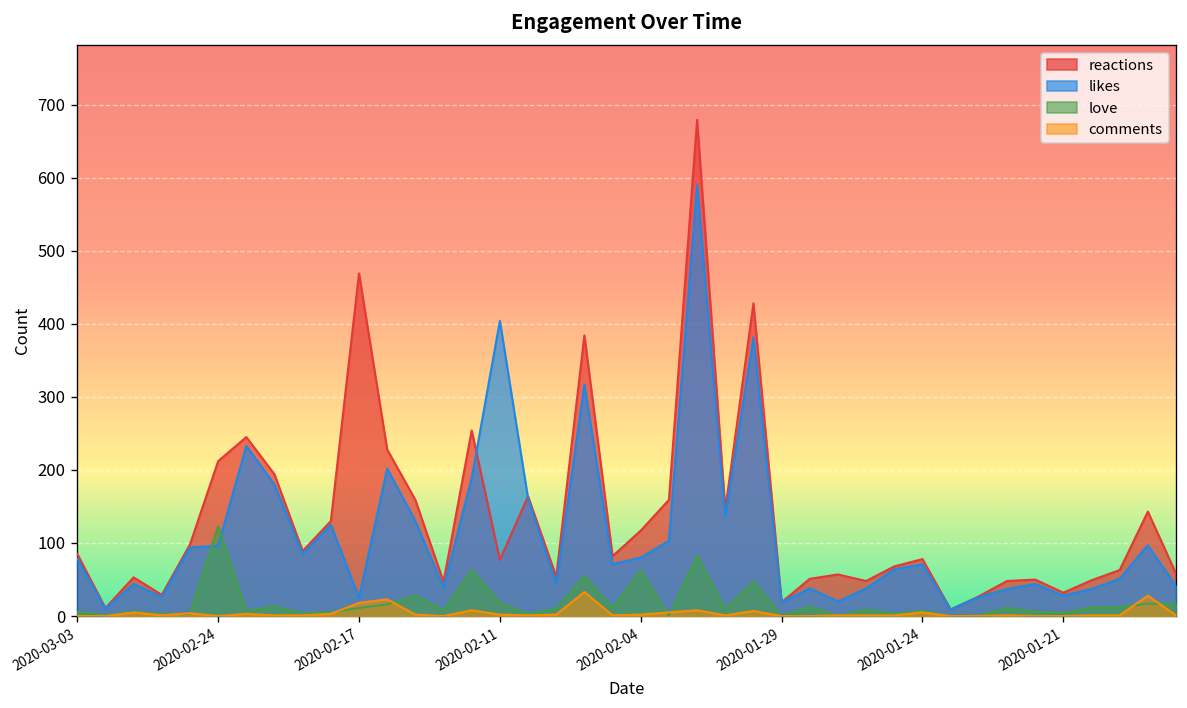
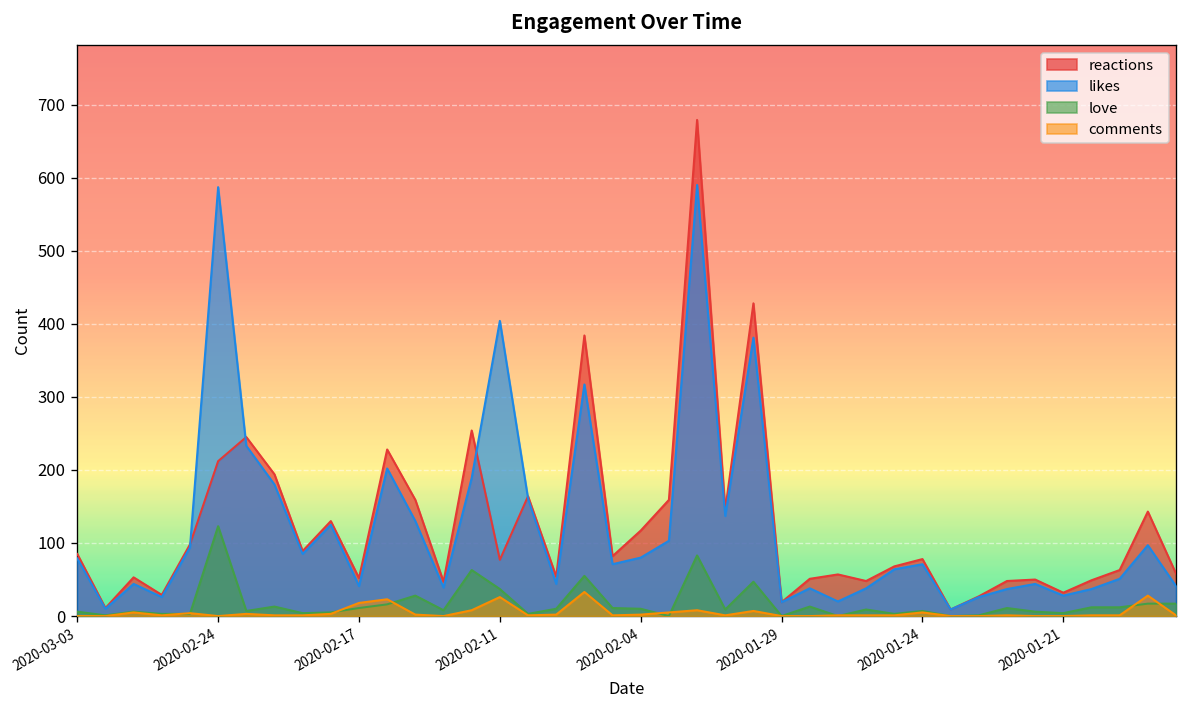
  {
    "reactions": {
      "2020-03-03": 90,
      "2020-02-24": 210,
-     "2020-02-17": 470,
+     "2020-02-17": 50,
      "2020-02-11": 80,
      "2020-02-04": 120
    },
    "likes": {
      "2020-03-03": 80,
-     "2020-02-24": 100,
-     "2020-02-17": 30,
+     "2020-02-24": 590,
+     "2020-02-17": 40,
      "2020-02-11": 400,
      "2020-02-04": 80
    },
    "love": {
      "2020-03-03": 10,
      "2020-02-24": 120,
      "2020-02-17": 10,
-     "2020-02-11": 20,
-     "2020-02-04": 60
+     "2020-02-11": 40,
+     "2020-02-04": 10
    },
    "comments": {
      "2020-03-03": 0,
      "2020-02-24": 0,
      "2020-02-17": 20,
-     "2020-02-11": 0,
+     "2020-02-11": 30,
      "2020-02-04": 0
    }
  }
